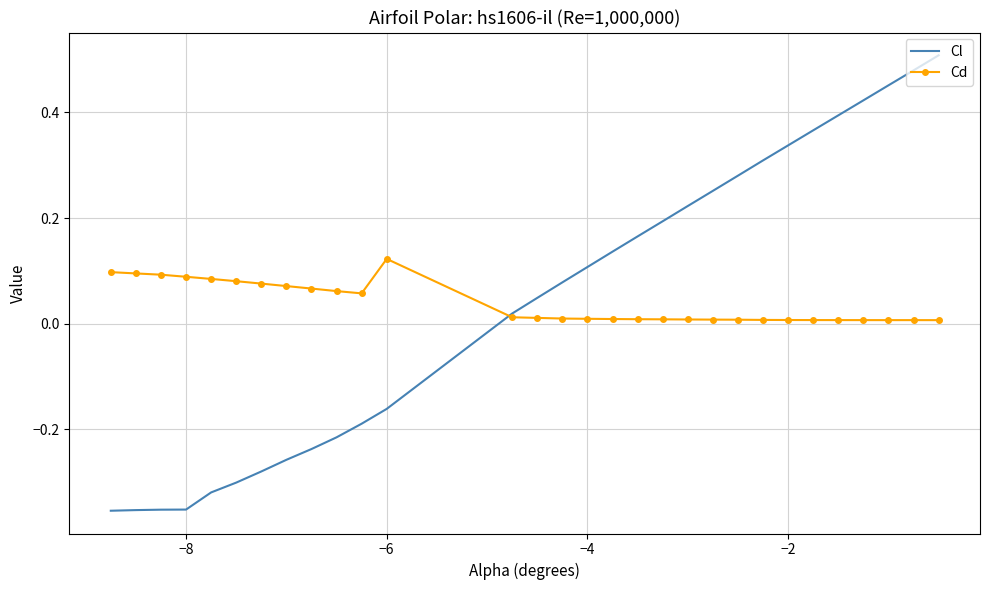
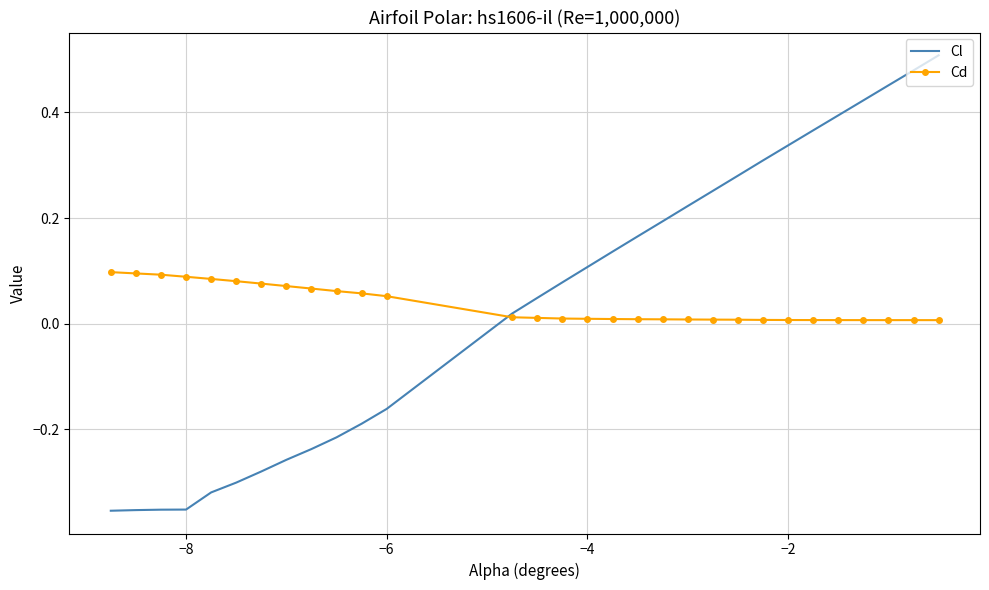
  {
    "Cl": {
      "−8": -0.35,
      "−6": -0.16,
      "−4": 0.11,
      "−2": 0.34
    },
    "Cd": {
      "−8": 0.09,
-     "−6": 0.12,
+     "−6": 0.05,
      "−4": 0.01,
      "−2": 0.01
    }
  }
